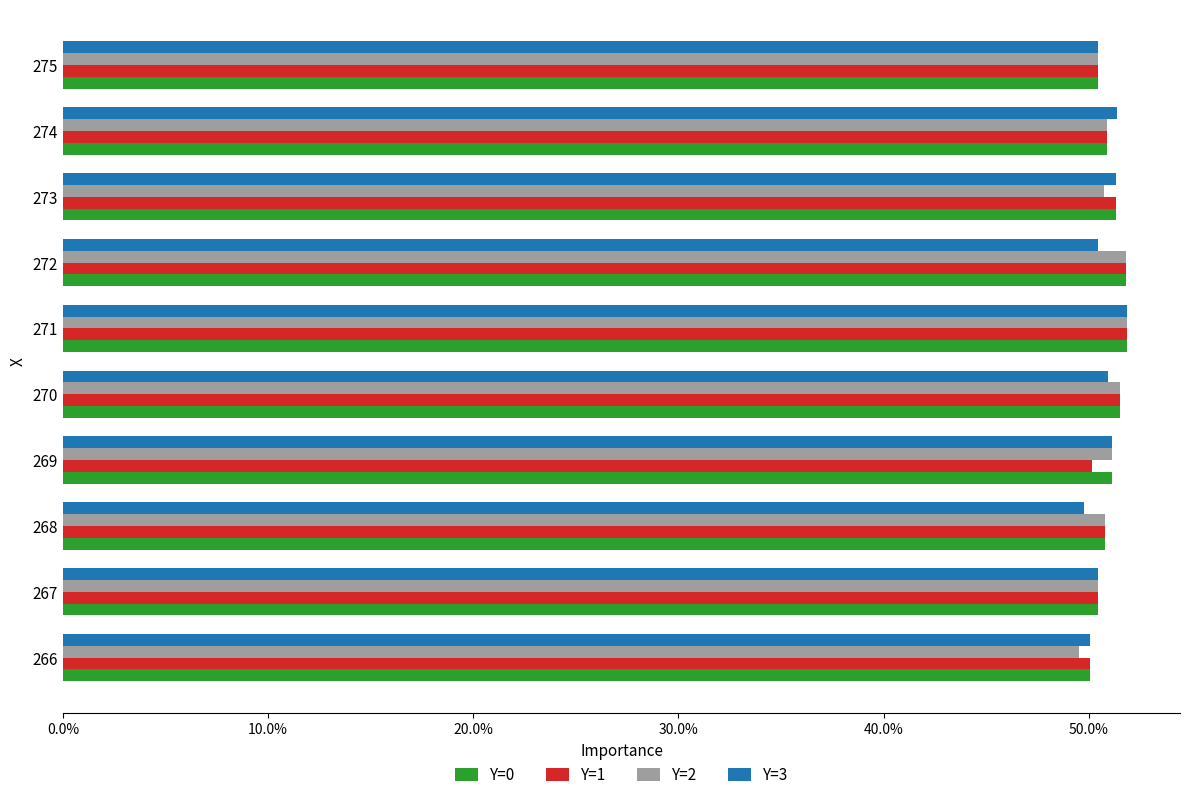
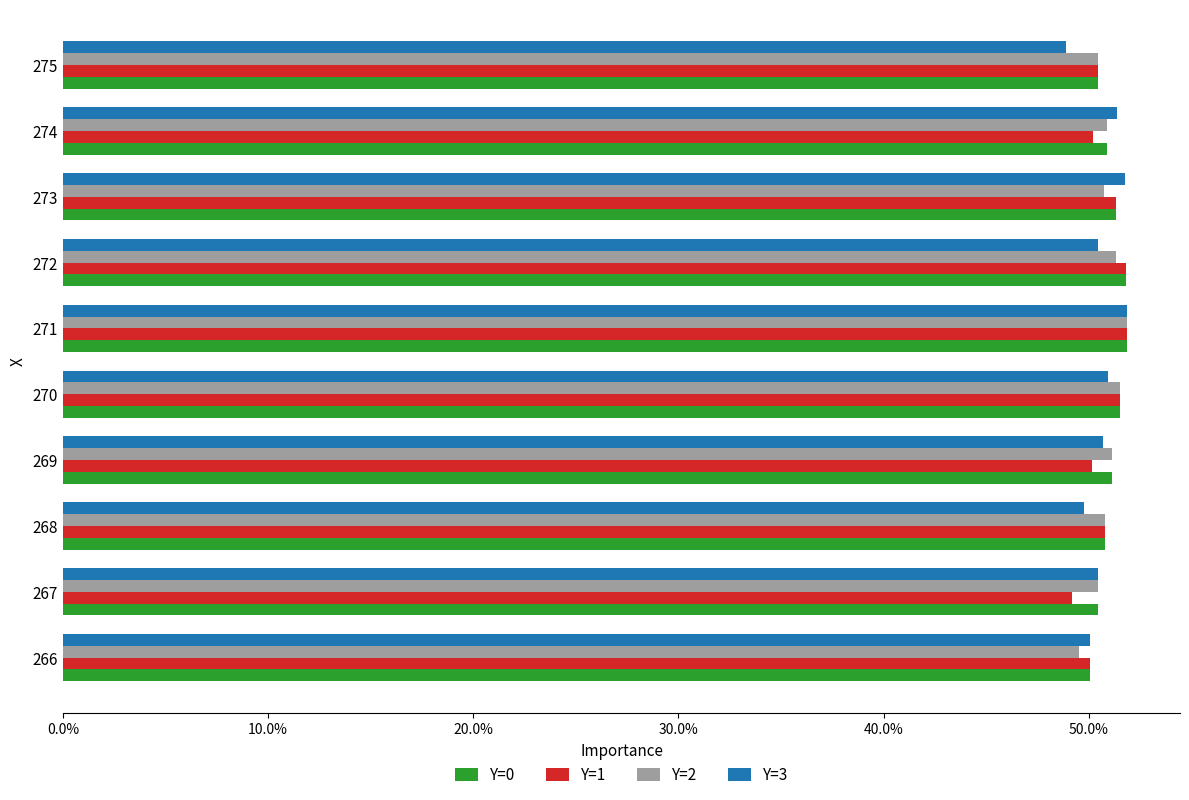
  {
    "Y=0": {
      "275": "50.4%",
      "274": "50.9%",
      "273": "51.3%",
      "272": "51.8%",
      "271": "51.8%",
      "270": "51.5%",
      "269": "51.1%",
      "268": "50.8%",
      "267": "50.4%",
      "266": "50.1%"
    },
    "Y=1": {
      "275": "50.4%",
-     "274": "50.9%",
+     "274": "50.2%",
      "273": "51.3%",
      "272": "51.8%",
      "271": "51.8%",
      "270": "51.5%",
      "269": "50.1%",
      "268": "50.8%",
-     "267": "50.4%",
+     "267": "49.2%",
      "266": "50.1%"
    },
    "Y=2": {
      "275": "50.4%",
      "274": "50.9%",
      "273": "50.7%",
-     "272": "51.8%",
+     "272": "51.3%",
      "271": "51.8%",
      "270": "51.5%",
      "269": "51.1%",
      "268": "50.8%",
      "267": "50.4%",
      "266": "49.5%"
    },
    "Y=3": {
-     "275": "50.4%",
+     "275": "48.9%",
      "274": "51.4%",
-     "273": "51.3%",
+     "273": "51.8%",
      "272": "50.5%",
      "271": "51.8%",
      "270": "50.9%",
-     "269": "51.1%",
+     "269": "50.7%",
      "268": "49.8%",
      "267": "50.4%",
      "266": "50.1%"
    }
  }
